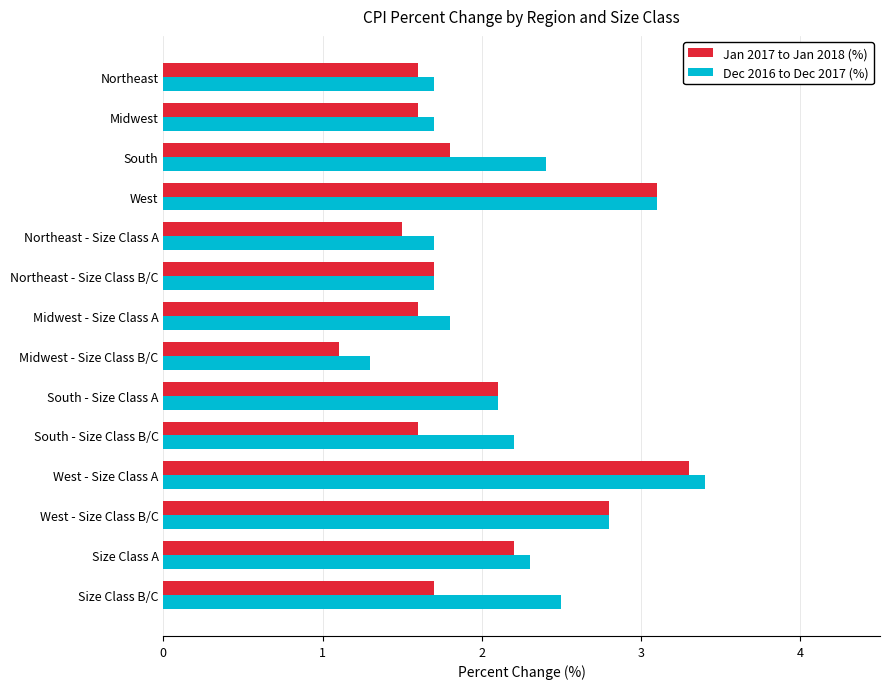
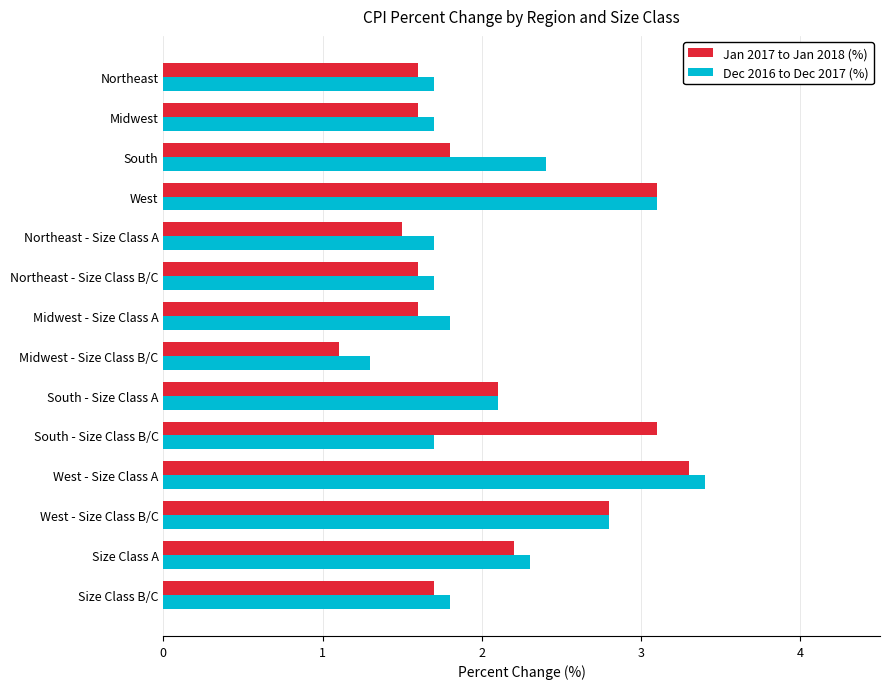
  {
    "Jan 2017 to Jan 2018 (%)": {
      "Northeast": 1.6,
      "Midwest": 1.6,
      "South": 1.8,
      "West": 3.1,
      "Northeast - Size Class A": 1.5,
-     "Northeast - Size Class B/C": 1.7,
+     "Northeast - Size Class B/C": 1.6,
      "Midwest - Size Class A": 1.6,
      "Midwest - Size Class B/C": 1.1,
      "South - Size Class A": 2.1,
-     "South - Size Class B/C": 1.6,
+     "South - Size Class B/C": 3.1,
      "West - Size Class A": 3.3,
      "West - Size Class B/C": 2.8,
      "Size Class A": 2.2,
      "Size Class B/C": 1.7
    },
    "Dec 2016 to Dec 2017 (%)": {
      "Northeast": 1.7,
      "Midwest": 1.7,
      "South": 2.4,
      "West": 3.1,
      "Northeast - Size Class A": 1.7,
      "Northeast - Size Class B/C": 1.7,
      "Midwest - Size Class A": 1.8,
      "Midwest - Size Class B/C": 1.3,
      "South - Size Class A": 2.1,
-     "South - Size Class B/C": 2.2,
+     "South - Size Class B/C": 1.7,
      "West - Size Class A": 3.4,
      "West - Size Class B/C": 2.8,
      "Size Class A": 2.3,
-     "Size Class B/C": 2.5
+     "Size Class B/C": 1.8
    }
  }
